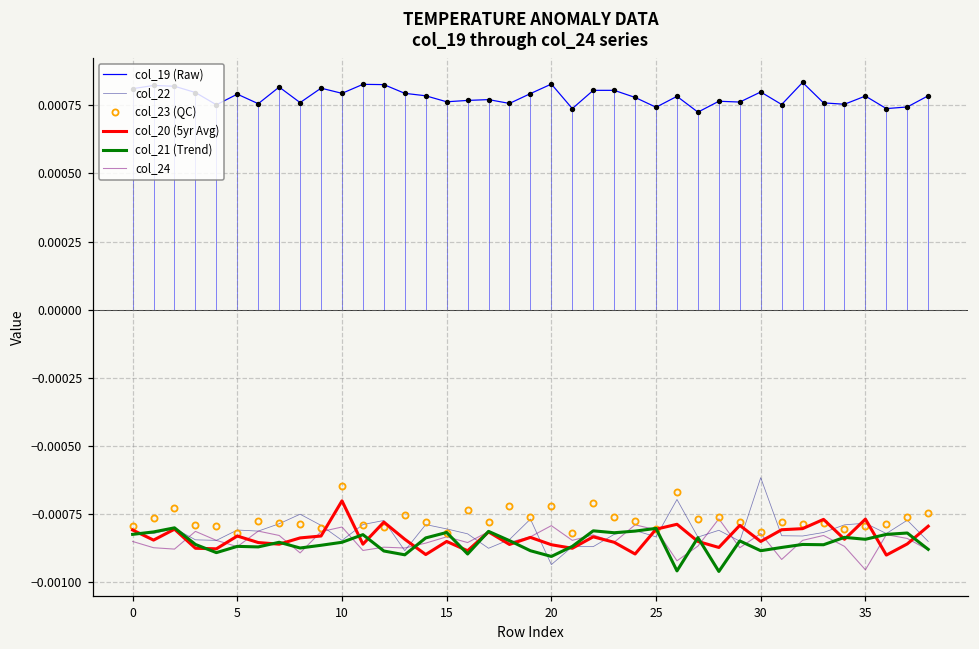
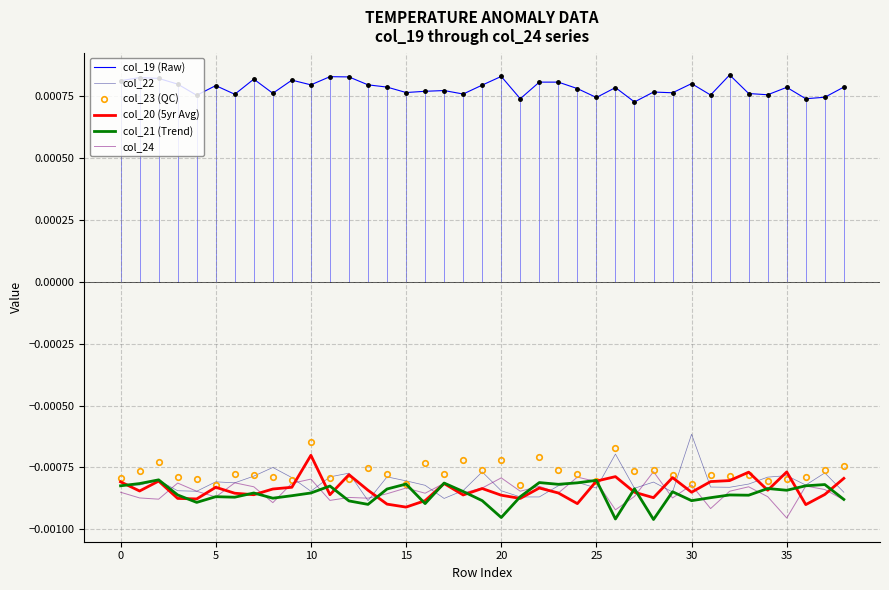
  {
    "col_19 (Raw)": {
      "5": 0.00079,
      "10": 0.00079,
      "15": 0.00076,
      "20": 0.00083,
      "25": 0.00074,
      "30": 0.00080,
      "35": 0.00078
    },
    "col_22": {
      "5": -0.00081,
      "15": -0.00080,
-     "20": -0.00094,
+     "20": -0.00084,
      "25": -0.00083,
      "30": -0.00062,
      "35": -0.00078
    },
    "col_23 (QC)": {
      "0": -0.00079,
      "5": -0.00082,
      "10": -0.00065,
      "20": -0.00072,
      "35": -0.00080
    },
    "col_20 (5yr Avg)": {
      "0": -0.00081,
      "5": -0.00083,
      "10": -0.00070,
-     "15": -0.00085,
+     "15": -0.00091,
      "20": -0.00086,
      "30": -0.00085,
      "35": -0.00077
    },
    "col_21 (Trend)": {
-     "20": -0.00091,
+     "20": -0.00095,
      "30": -0.00088,
      "35": -0.00084
    },
    "col_24": {
      "0": -0.00085,
      "10": -0.00080,
      "15": -0.00083,
      "20": -0.00079,
      "35": -0.00095
    }
  }
